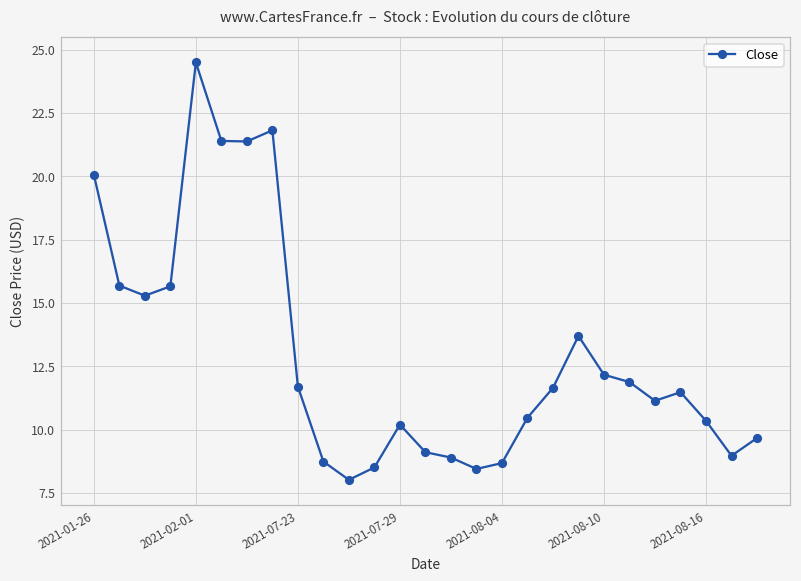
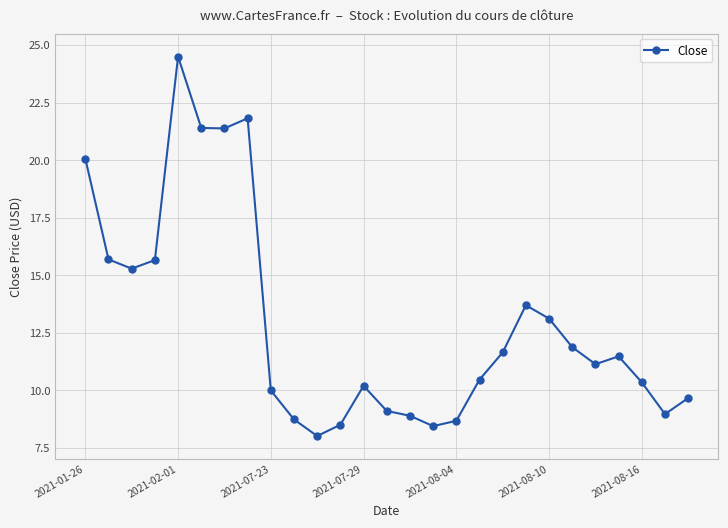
  {
    "2021-01-26": 20.1,
    "2021-02-01": 24.5,
-   "2021-07-23": 11.7,
+   "2021-07-23": 10.0,
    "2021-07-29": 10.2,
    "2021-08-04": 8.7,
-   "2021-08-10": 12.2,
+   "2021-08-10": 13.1,
    "2021-08-16": 10.4
  }
